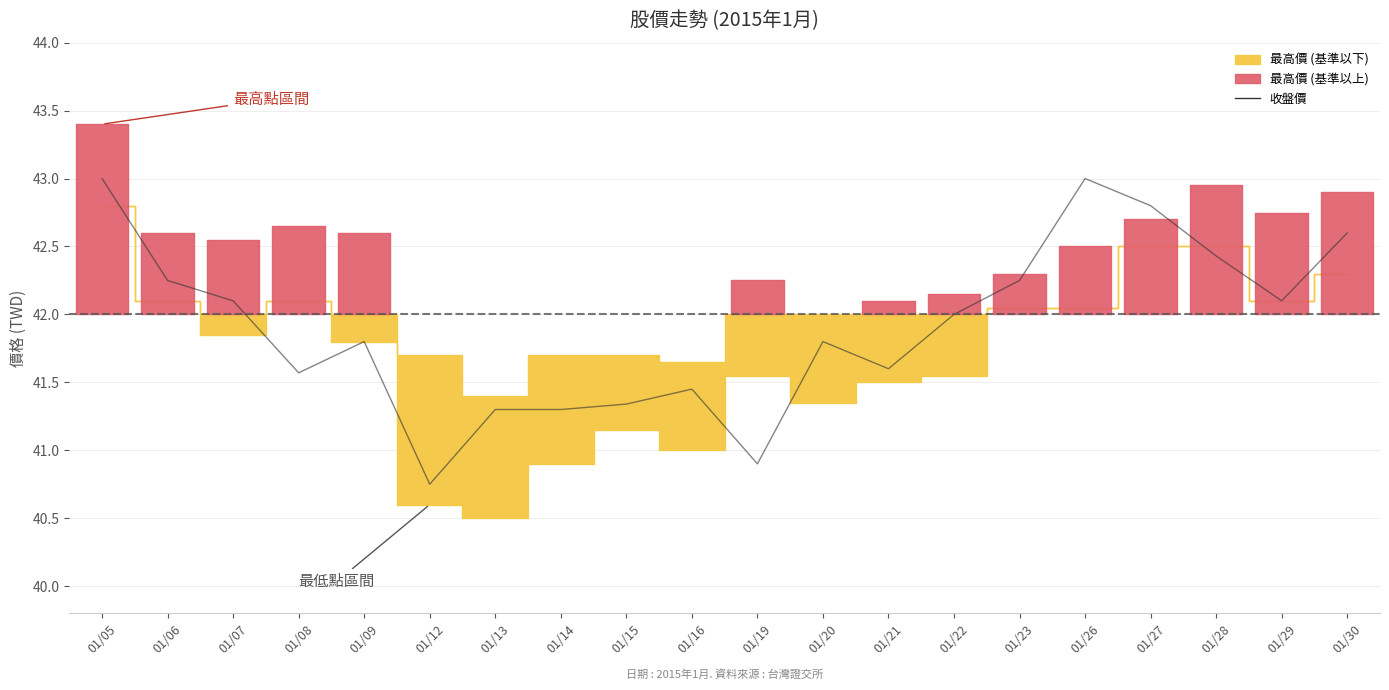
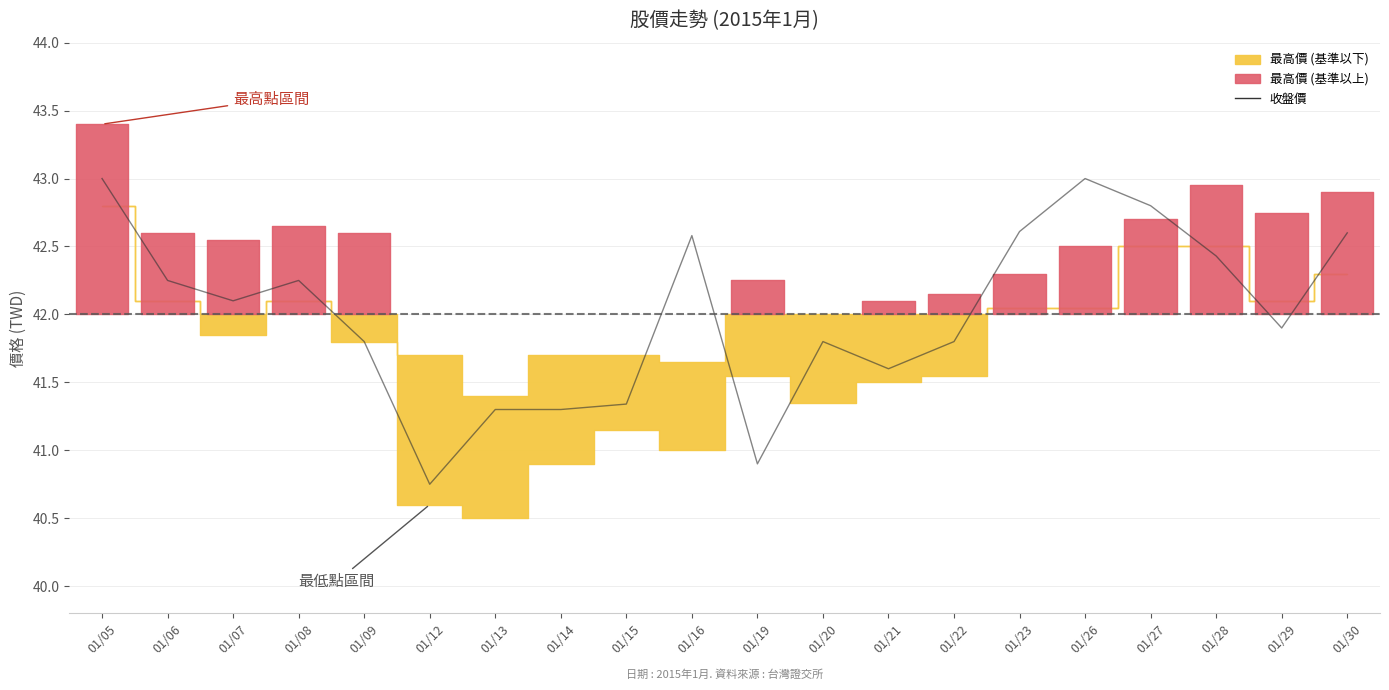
  {
    "收盤價": {
      "01/05": 43.00,
      "01/06": 42.25,
      "01/07": 42.10,
-     "01/08": 41.57,
+     "01/08": 42.25,
      "01/09": 41.80,
      "01/12": 40.75,
      "01/13": 41.30,
      "01/14": 41.30,
      "01/15": 41.34,
-     "01/16": 41.45,
+     "01/16": 42.58,
      "01/19": 40.90,
      "01/20": 41.80,
      "01/21": 41.60,
-     "01/22": 42.0,
-     "01/23": 42.25,
+     "01/22": 41.8,
+     "01/23": 42.61,
      "01/26": 43.00,
      "01/27": 42.80,
      "01/28": 42.43,
-     "01/29": 42.1,
+     "01/29": 41.9,
      "01/30": 42.60
    }
  }
